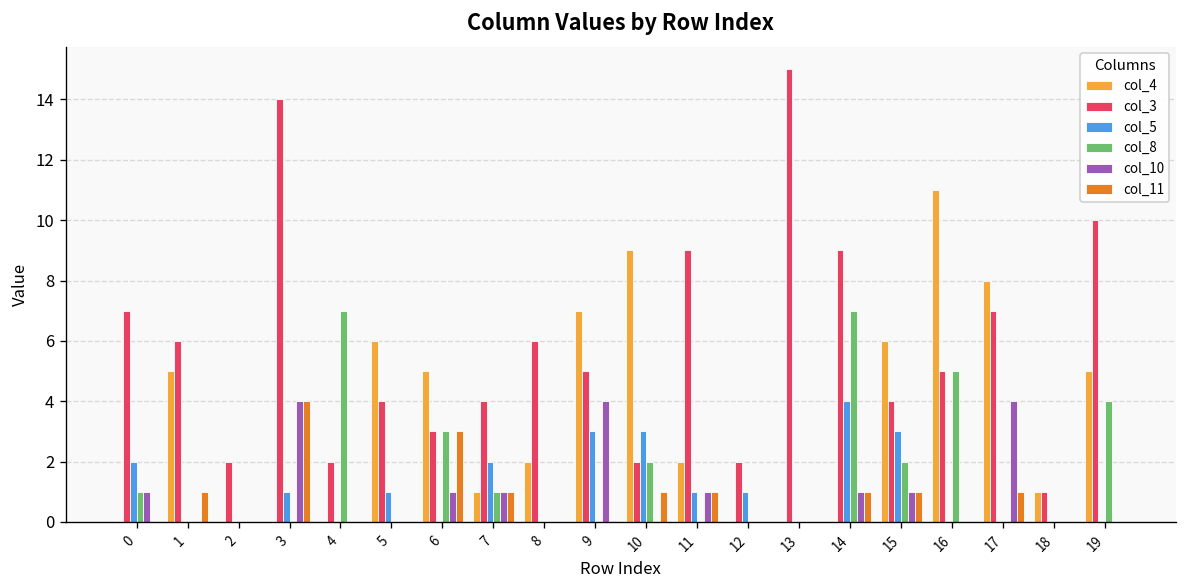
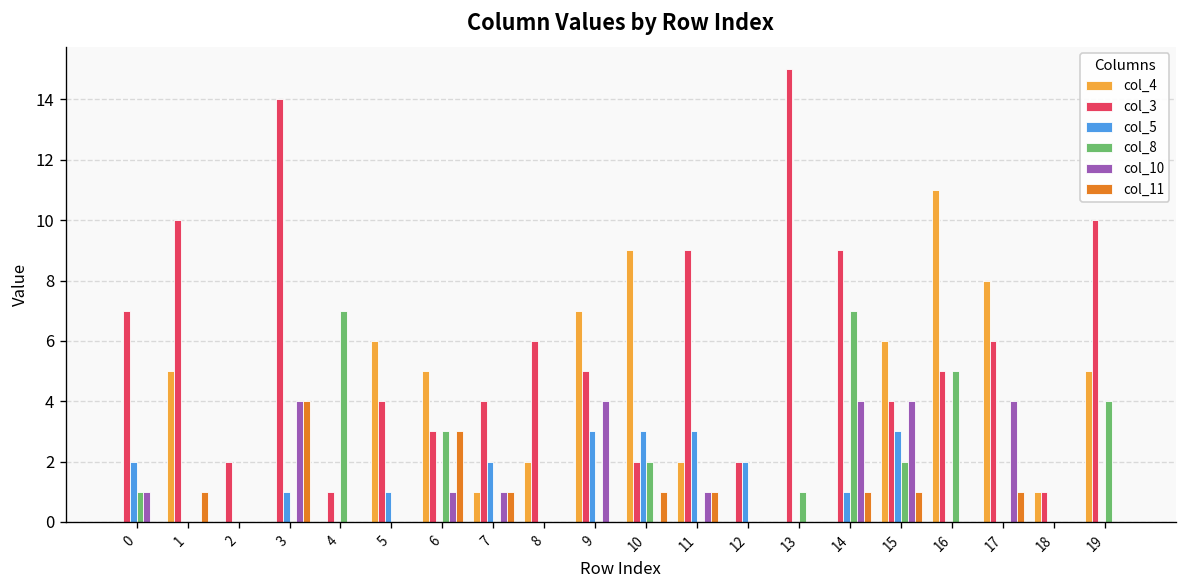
  {
    "col_3": {
      "0": 7,
-     "1": 6,
+     "1": 10,
      "2": 2,
      "3": 14,
-     "4": 2,
+     "4": 1,
      "5": 4,
      "6": 3,
      "7": 4,
      "8": 6,
      "9": 5,
      "10": 2,
      "11": 9,
      "12": 2,
      "13": 15,
      "14": 9,
      "15": 4,
      "16": 5,
-     "17": 7,
+     "17": 6,
      "18": 1,
      "19": 10
    },
    "col_5": {
      "0": 2,
      "1": 0,
      "2": 0,
      "3": 1,
      "4": 0,
      "5": 1,
      "6": 0,
      "7": 2,
      "8": 0,
      "9": 3,
      "10": 3,
-     "11": 1,
-     "12": 1,
+     "11": 3,
+     "12": 2,
      "13": 0,
-     "14": 4,
+     "14": 1,
      "15": 3,
      "16": 0,
      "17": 0,
      "18": 0,
      "19": 0
    },
    "col_8": {
      "0": 1,
      "1": 0,
      "2": 0,
      "3": 0,
      "4": 7,
      "5": 0,
      "6": 3,
-     "7": 1,
+     "7": 0,
      "8": 0,
      "9": 0,
      "10": 2,
      "11": 0,
      "12": 0,
-     "13": 0,
+     "13": 1,
      "14": 7,
      "15": 2,
      "16": 5,
      "17": 0,
      "18": 0,
      "19": 4
    },
    "col_10": {
      "0": 1,
      "1": 0,
      "2": 0,
      "3": 4,
      "4": 0,
      "5": 0,
      "6": 1,
      "7": 1,
      "8": 0,
      "9": 4,
      "10": 0,
      "11": 1,
      "12": 0,
      "13": 0,
-     "14": 1,
-     "15": 1,
+     "14": 4,
+     "15": 4,
      "16": 0,
      "17": 4,
      "18": 0,
      "19": 0
    }
  }
